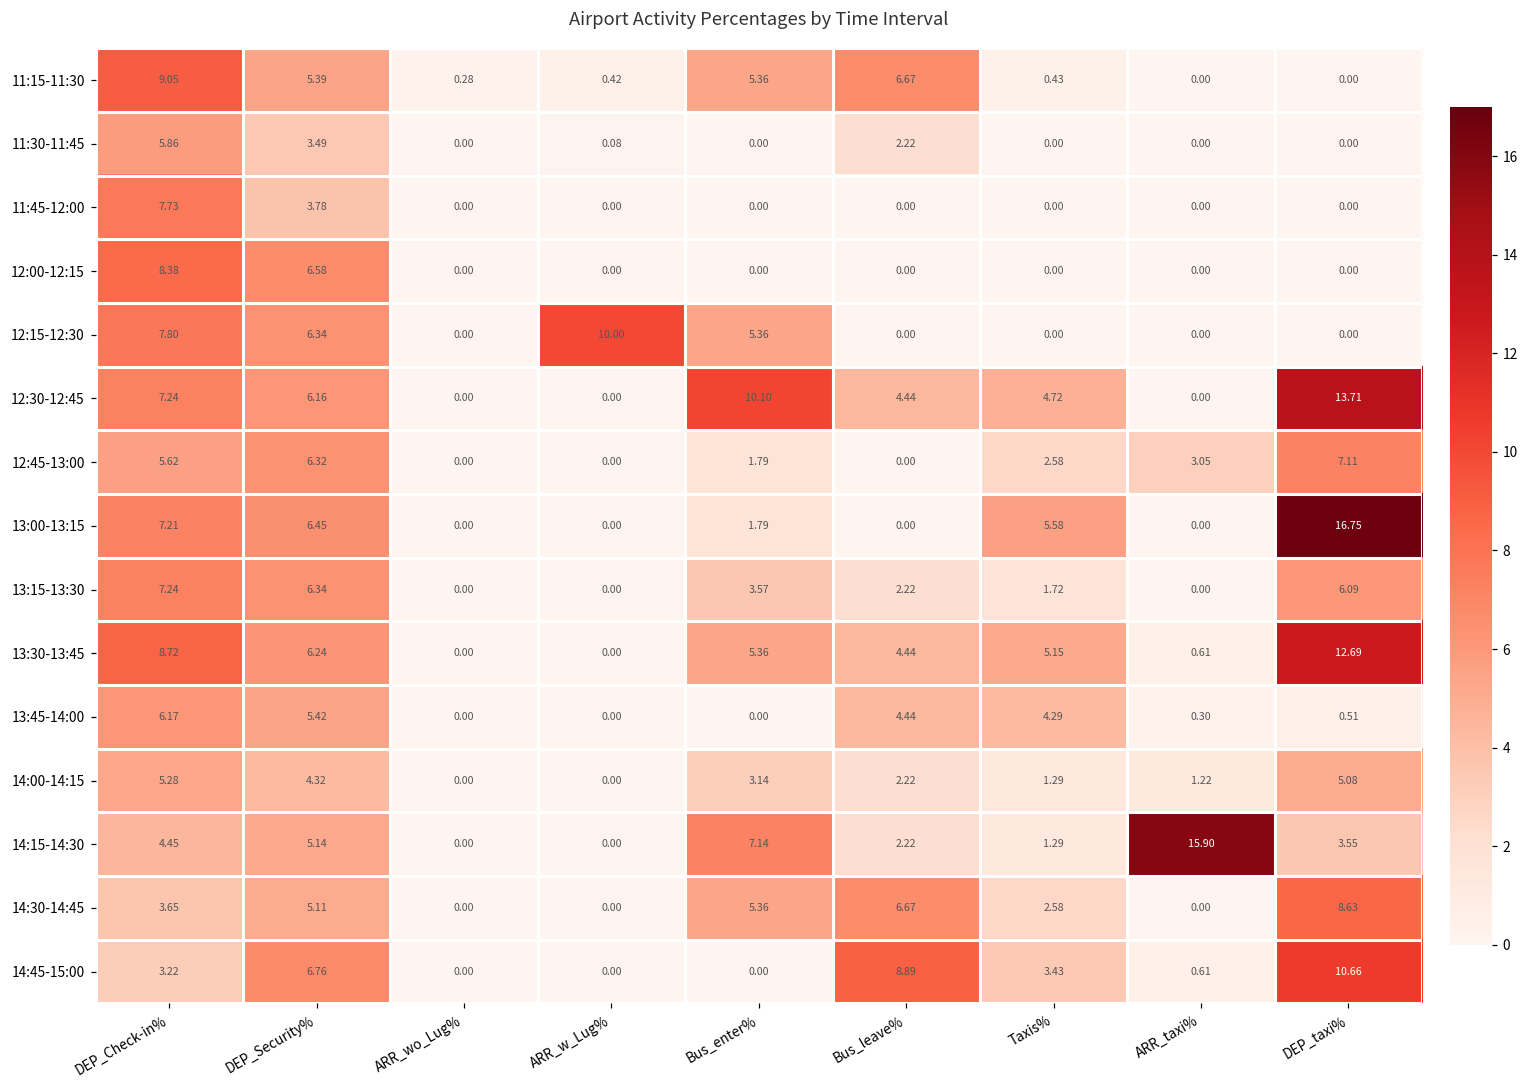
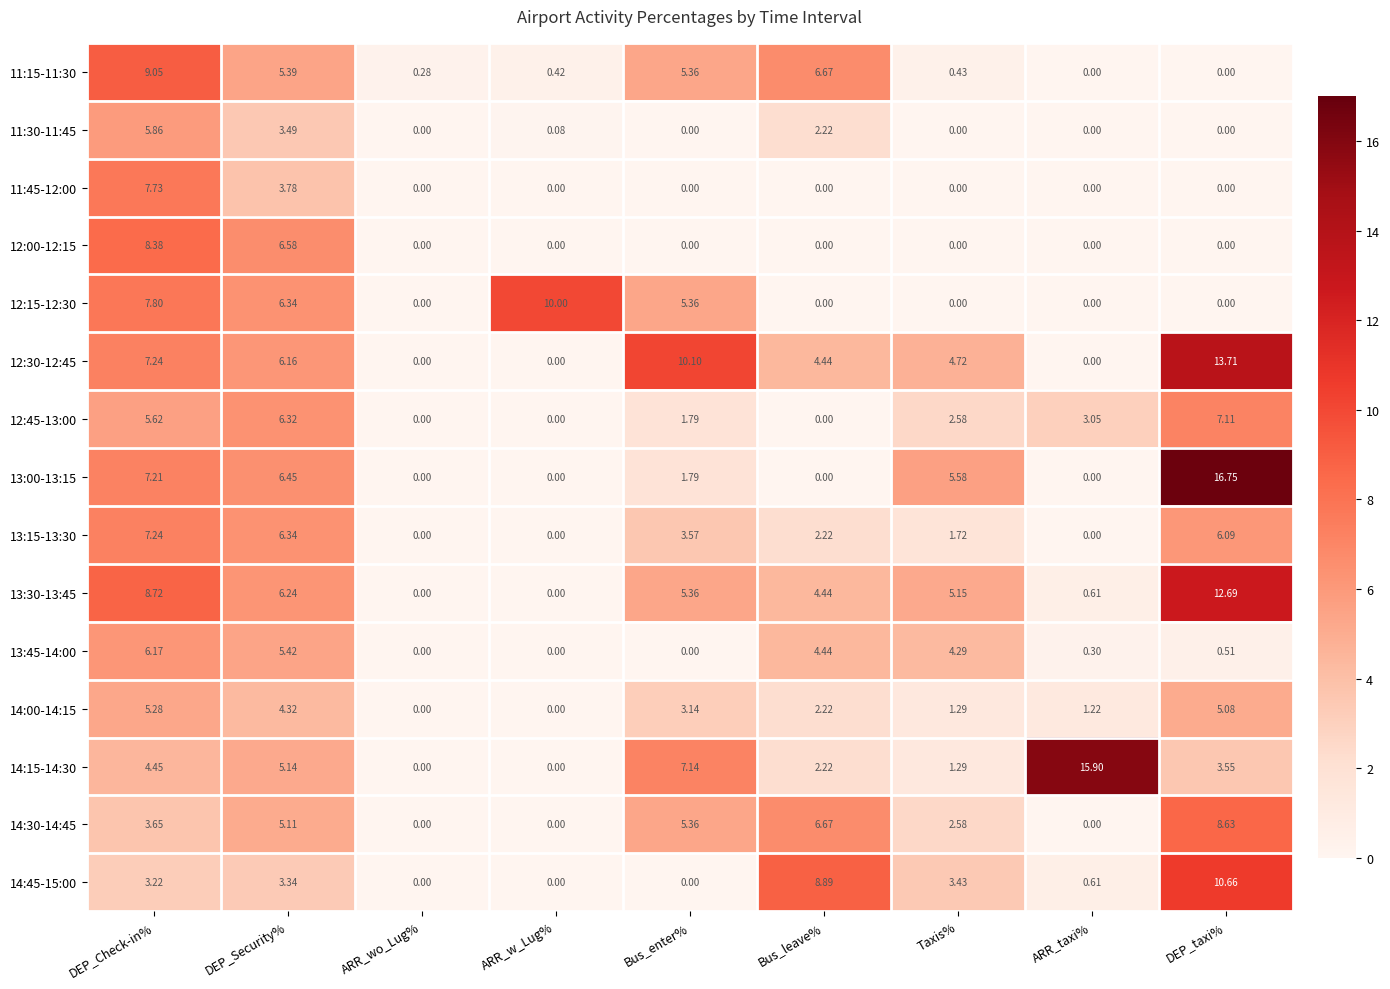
  {
    "11:15-11:30": {
      "DEP_Check-in%": 9.05,
      "DEP_Security%": 5.39,
      "ARR_wo_Lug%": 0.28,
      "ARR_w_Lug%": 0.42,
      "Bus_enter%": 5.36,
      "Bus_leave%": 6.67,
      "Taxis%": 0.43,
      "ARR_taxi%": 0.00,
      "DEP_taxi%": 0.00
    },
    "11:30-11:45": {
      "DEP_Check-in%": 5.86,
      "DEP_Security%": 3.49,
      "ARR_wo_Lug%": 0.00,
      "ARR_w_Lug%": 0.08,
      "Bus_enter%": 0.00,
      "Bus_leave%": 2.22,
      "Taxis%": 0.00,
      "ARR_taxi%": 0.00,
      "DEP_taxi%": 0.00
    },
    "11:45-12:00": {
      "DEP_Check-in%": 7.73,
      "DEP_Security%": 3.78,
      "ARR_wo_Lug%": 0.00,
      "ARR_w_Lug%": 0.00,
      "Bus_enter%": 0.00,
      "Bus_leave%": 0.00,
      "Taxis%": 0.00,
      "ARR_taxi%": 0.00,
      "DEP_taxi%": 0.00
    },
    "12:00-12:15": {
      "DEP_Check-in%": 8.38,
      "DEP_Security%": 6.58,
      "ARR_wo_Lug%": 0.00,
      "ARR_w_Lug%": 0.00,
      "Bus_enter%": 0.00,
      "Bus_leave%": 0.00,
      "Taxis%": 0.00,
      "ARR_taxi%": 0.00,
      "DEP_taxi%": 0.00
    },
    "12:15-12:30": {
      "DEP_Check-in%": 7.80,
      "DEP_Security%": 6.34,
      "ARR_wo_Lug%": 0.00,
      "ARR_w_Lug%": 10.00,
      "Bus_enter%": 5.36,
      "Bus_leave%": 0.00,
      "Taxis%": 0.00,
      "ARR_taxi%": 0.00,
      "DEP_taxi%": 0.00
    },
    "12:30-12:45": {
      "DEP_Check-in%": 7.24,
      "DEP_Security%": 6.16,
      "ARR_wo_Lug%": 0.00,
      "ARR_w_Lug%": 0.00,
      "Bus_enter%": 10.10,
      "Bus_leave%": 4.44,
      "Taxis%": 4.72,
      "ARR_taxi%": 0.00,
      "DEP_taxi%": 13.71
    },
    "12:45-13:00": {
      "DEP_Check-in%": 5.62,
      "DEP_Security%": 6.32,
      "ARR_wo_Lug%": 0.00,
      "ARR_w_Lug%": 0.00,
      "Bus_enter%": 1.79,
      "Bus_leave%": 0.00,
      "Taxis%": 2.58,
      "ARR_taxi%": 3.05,
      "DEP_taxi%": 7.11
    },
    "13:00-13:15": {
      "DEP_Check-in%": 7.21,
      "DEP_Security%": 6.45,
      "ARR_wo_Lug%": 0.00,
      "ARR_w_Lug%": 0.00,
      "Bus_enter%": 1.79,
      "Bus_leave%": 0.00,
      "Taxis%": 5.58,
      "ARR_taxi%": 0.00,
      "DEP_taxi%": 16.75
    },
    "13:15-13:30": {
      "DEP_Check-in%": 7.24,
      "DEP_Security%": 6.34,
      "ARR_wo_Lug%": 0.00,
      "ARR_w_Lug%": 0.00,
      "Bus_enter%": 3.57,
      "Bus_leave%": 2.22,
      "Taxis%": 1.72,
      "ARR_taxi%": 0.00,
      "DEP_taxi%": 6.09
    },
    "13:30-13:45": {
      "DEP_Check-in%": 8.72,
      "DEP_Security%": 6.24,
      "ARR_wo_Lug%": 0.00,
      "ARR_w_Lug%": 0.00,
      "Bus_enter%": 5.36,
      "Bus_leave%": 4.44,
      "Taxis%": 5.15,
      "ARR_taxi%": 0.61,
      "DEP_taxi%": 12.69
    },
    "13:45-14:00": {
      "DEP_Check-in%": 6.17,
      "DEP_Security%": 5.42,
      "ARR_wo_Lug%": 0.00,
      "ARR_w_Lug%": 0.00,
      "Bus_enter%": 0.00,
      "Bus_leave%": 4.44,
      "Taxis%": 4.29,
      "ARR_taxi%": 0.30,
      "DEP_taxi%": 0.51
    },
    "14:00-14:15": {
      "DEP_Check-in%": 5.28,
      "DEP_Security%": 4.32,
      "ARR_wo_Lug%": 0.00,
      "ARR_w_Lug%": 0.00,
      "Bus_enter%": 3.14,
      "Bus_leave%": 2.22,
      "Taxis%": 1.29,
      "ARR_taxi%": 1.22,
      "DEP_taxi%": 5.08
    },
    "14:15-14:30": {
      "DEP_Check-in%": 4.45,
      "DEP_Security%": 5.14,
      "ARR_wo_Lug%": 0.00,
      "ARR_w_Lug%": 0.00,
      "Bus_enter%": 7.14,
      "Bus_leave%": 2.22,
      "Taxis%": 1.29,
      "ARR_taxi%": 15.90,
      "DEP_taxi%": 3.55
    },
    "14:30-14:45": {
      "DEP_Check-in%": 3.65,
      "DEP_Security%": 5.11,
      "ARR_wo_Lug%": 0.00,
      "ARR_w_Lug%": 0.00,
      "Bus_enter%": 5.36,
      "Bus_leave%": 6.67,
      "Taxis%": 2.58,
      "ARR_taxi%": 0.00,
      "DEP_taxi%": 8.63
    },
    "14:45-15:00": {
      "DEP_Check-in%": 3.22,
-     "DEP_Security%": 6.76,
+     "DEP_Security%": 3.34,
      "ARR_wo_Lug%": 0.00,
      "ARR_w_Lug%": 0.00,
      "Bus_enter%": 0.00,
      "Bus_leave%": 8.89,
      "Taxis%": 3.43,
      "ARR_taxi%": 0.61,
      "DEP_taxi%": 10.66
    }
  }
